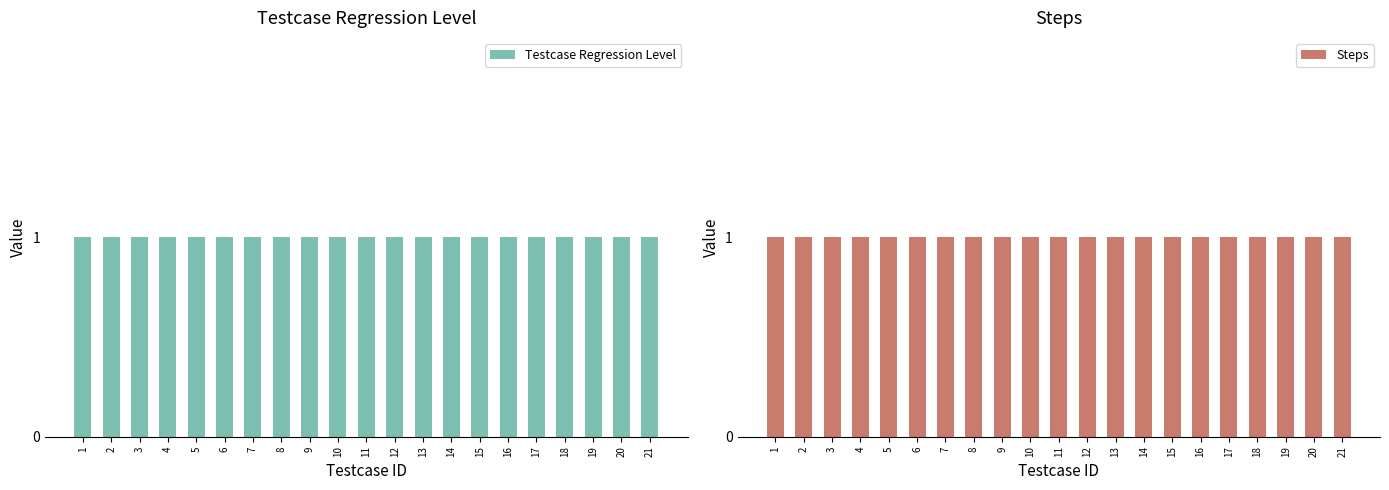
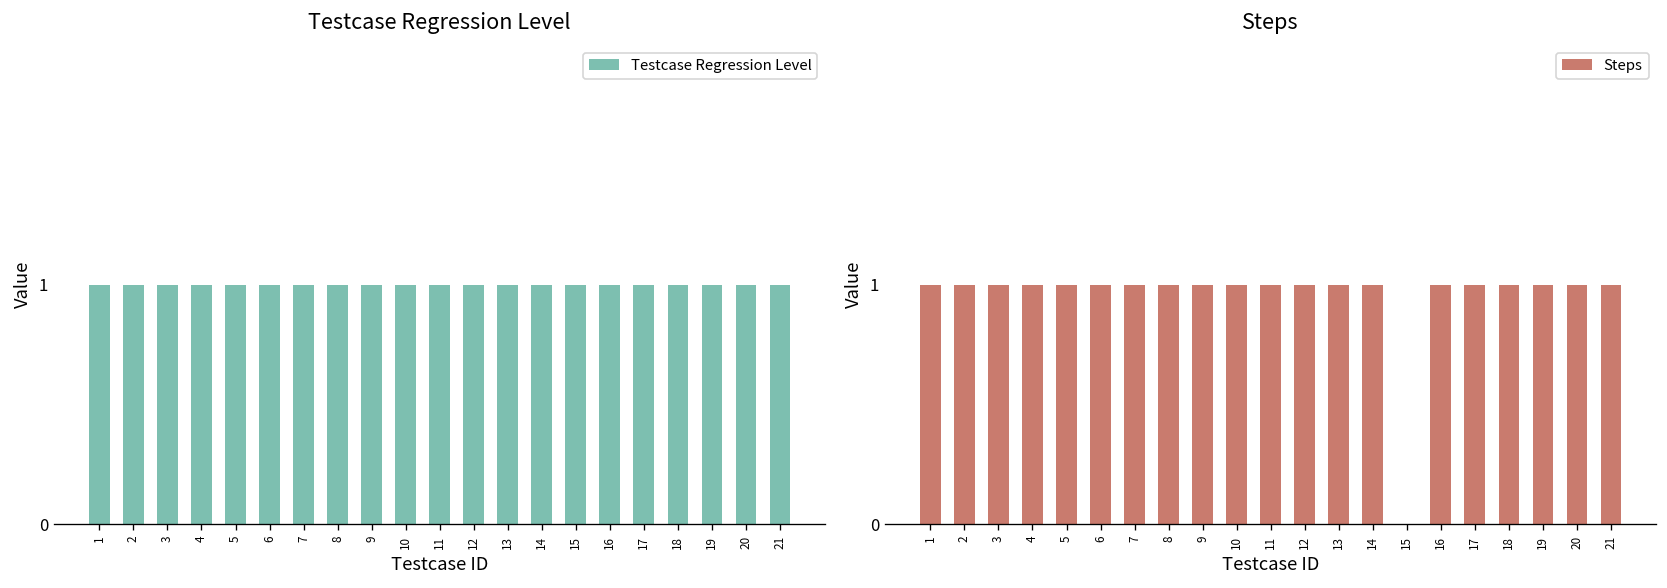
  {
    "Testcase Regression Level": {
      "1": 1.00,
      "2": 1.00,
      "3": 1.00,
      "4": 1.00,
      "5": 1.00,
      "6": 1.00,
      "7": 1.00,
      "8": 1.00,
      "9": 1.00,
      "10": 1.00,
      "11": 1.00,
      "12": 1.00,
      "13": 1.00,
      "14": 1.00,
      "15": 1.00,
      "16": 1.00,
      "17": 1.00,
      "18": 1.00,
      "19": 1.00,
      "20": 1.00,
      "21": 1.00
    },
    "Steps": {
      "1": 1,
      "2": 1,
      "3": 1,
      "4": 1,
      "5": 1,
      "6": 1,
      "7": 1,
      "8": 1,
      "9": 1,
      "10": 1,
      "11": 1,
      "12": 1,
      "13": 1,
      "14": 1,
-     "15": 1,
+     "15": 0,
      "16": 1,
      "17": 1,
      "18": 1,
      "19": 1,
      "20": 1,
      "21": 1
    }
  }
